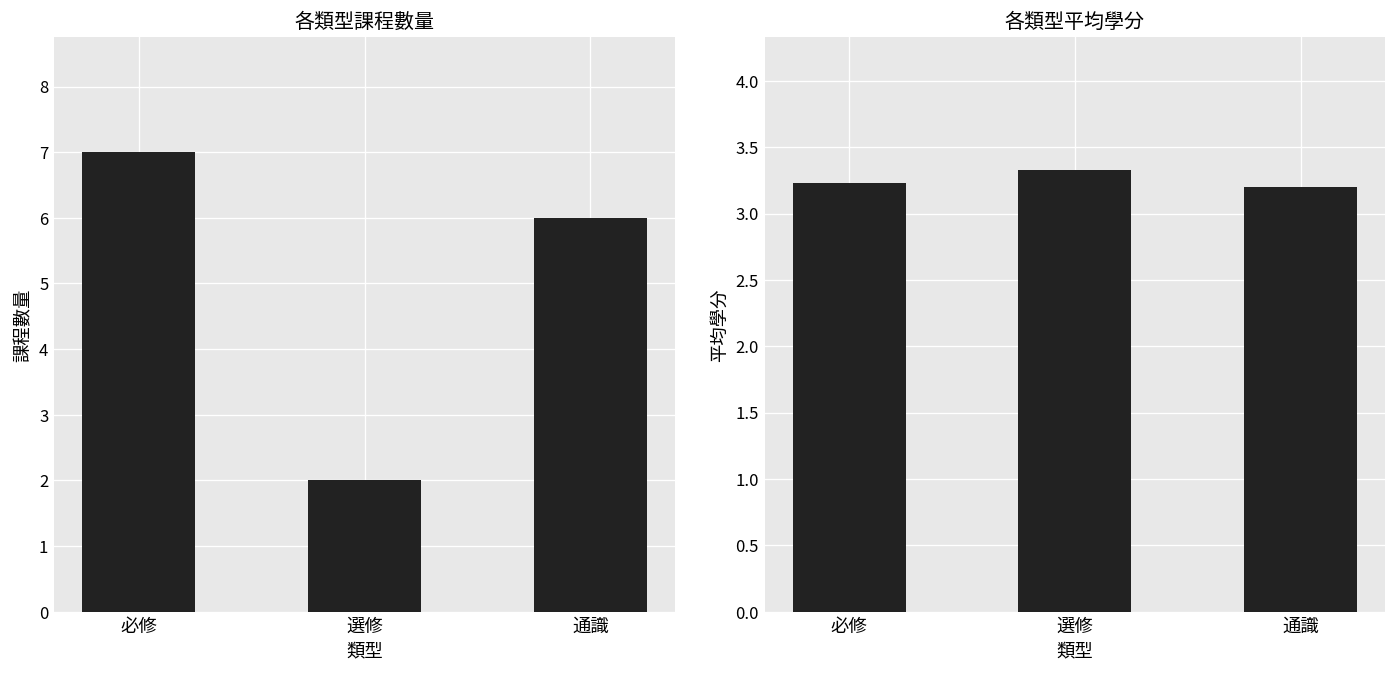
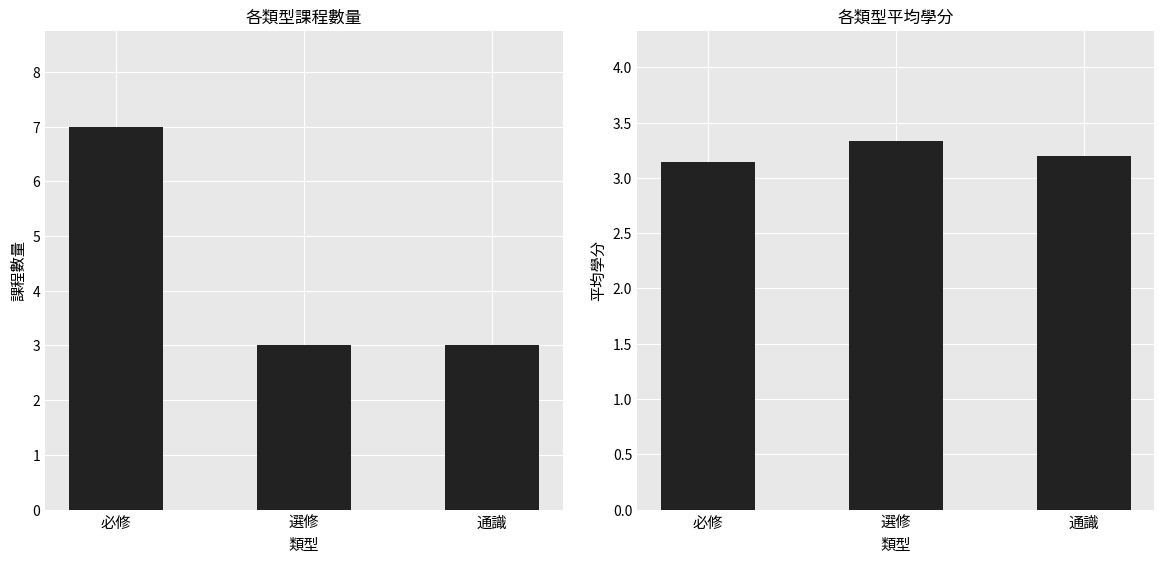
  {
    "各類型課程數量": {
      "必修": 7,
-     "選修": 2,
-     "通識": 6
+     "選修": 3,
+     "通識": 3
    },
    "各類型平均學分": {
-     "必修": 3.23,
+     "必修": 3.14,
      "選修": 3.33,
      "通識": 3.20
    }
  }
